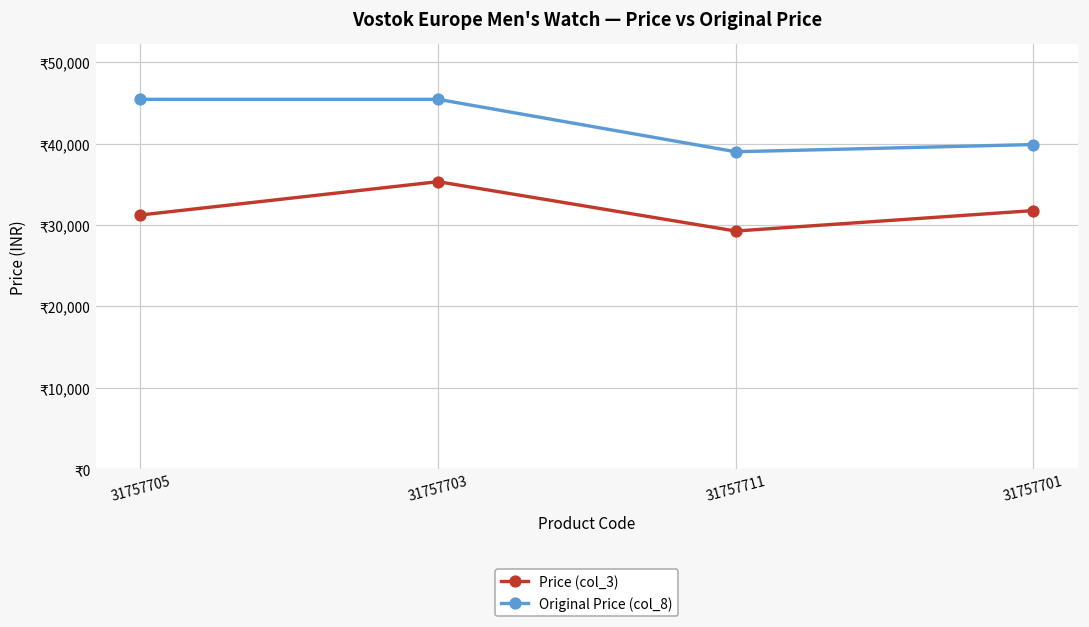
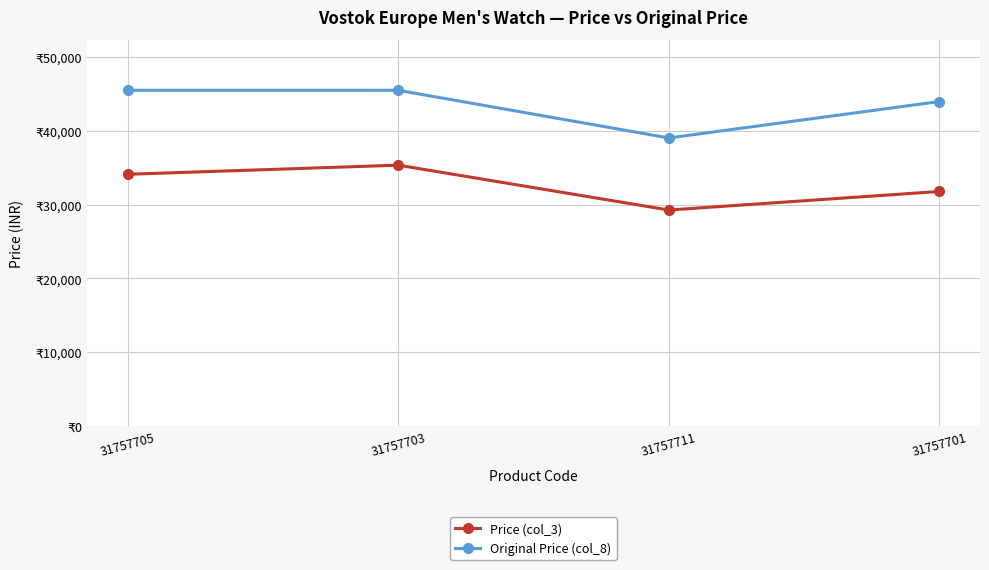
  {
    "Price (col_3)": {
-     "31757705": "₹31,000",
+     "31757705": "₹34,000",
      "31757703": "₹35,000",
      "31757711": "₹29,000",
      "31757701": "₹32,000"
    },
    "Original Price (col_8)": {
      "31757705": "₹45,000",
      "31757703": "₹45,000",
      "31757711": "₹39,000",
-     "31757701": "₹40,000"
+     "31757701": "₹44,000"
    }
  }
